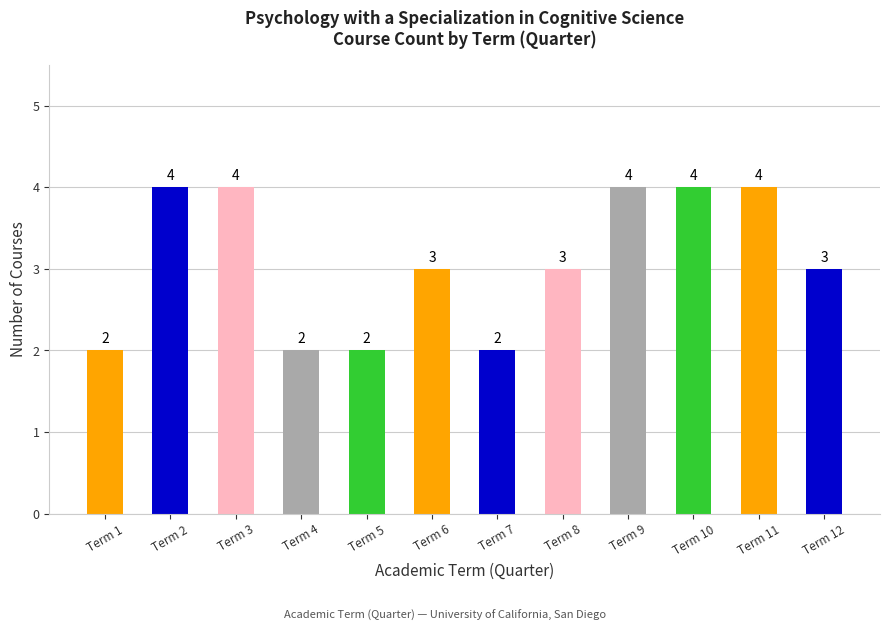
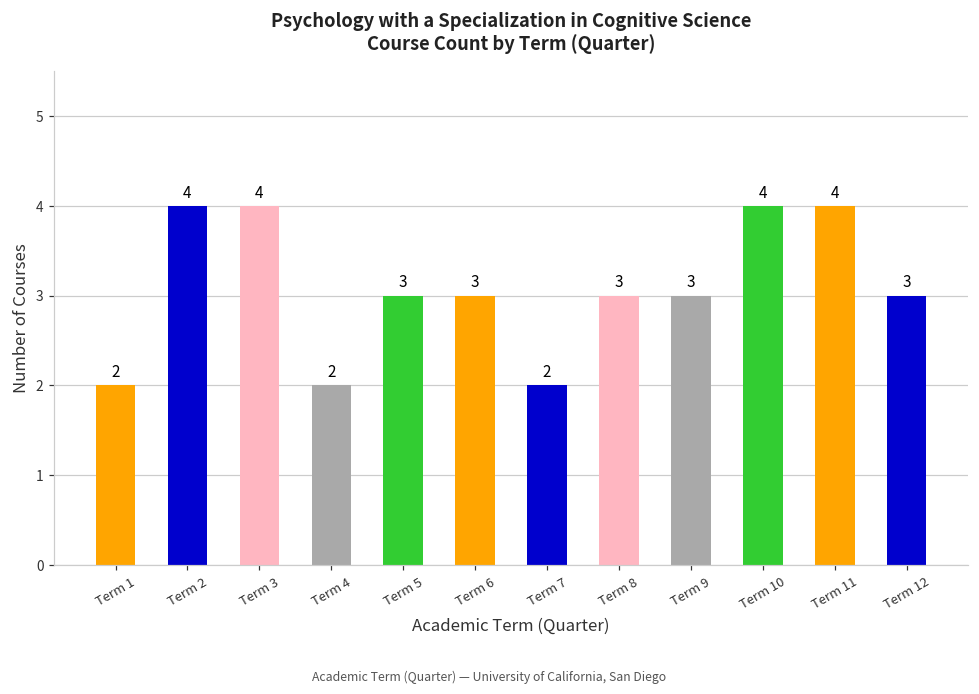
  {
    "Term 1": 2,
    "Term 2": 4,
    "Term 3": 4,
    "Term 4": 2,
-   "Term 5": 2,
+   "Term 5": 3,
    "Term 6": 3,
    "Term 7": 2,
    "Term 8": 3,
-   "Term 9": 4,
+   "Term 9": 3,
    "Term 10": 4,
    "Term 11": 4,
    "Term 12": 3
  }
